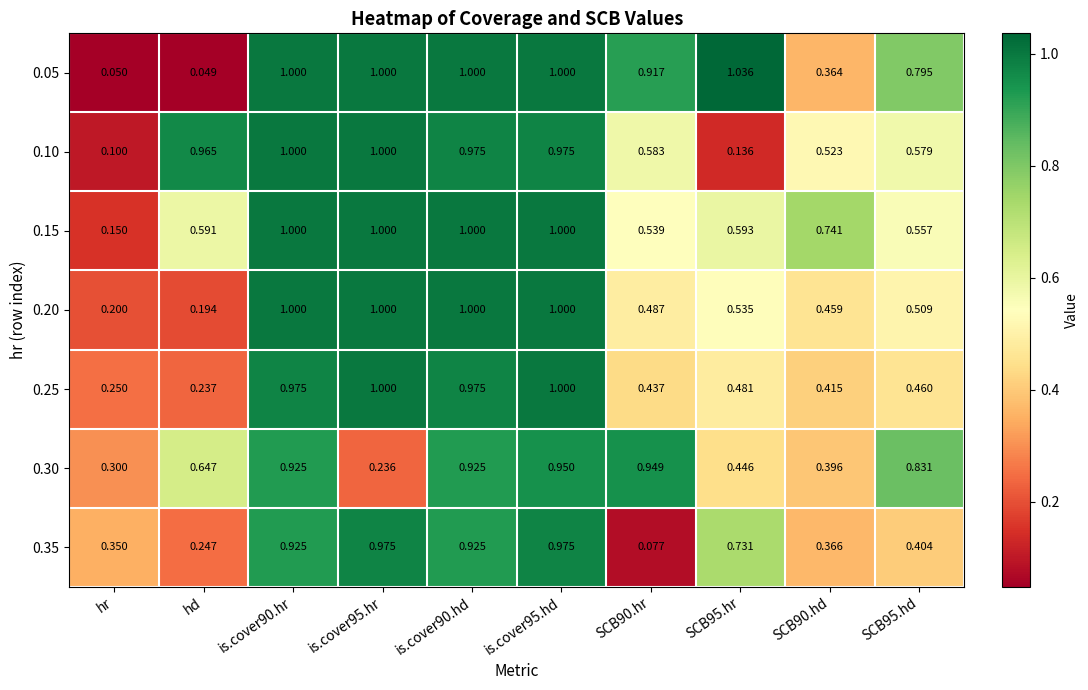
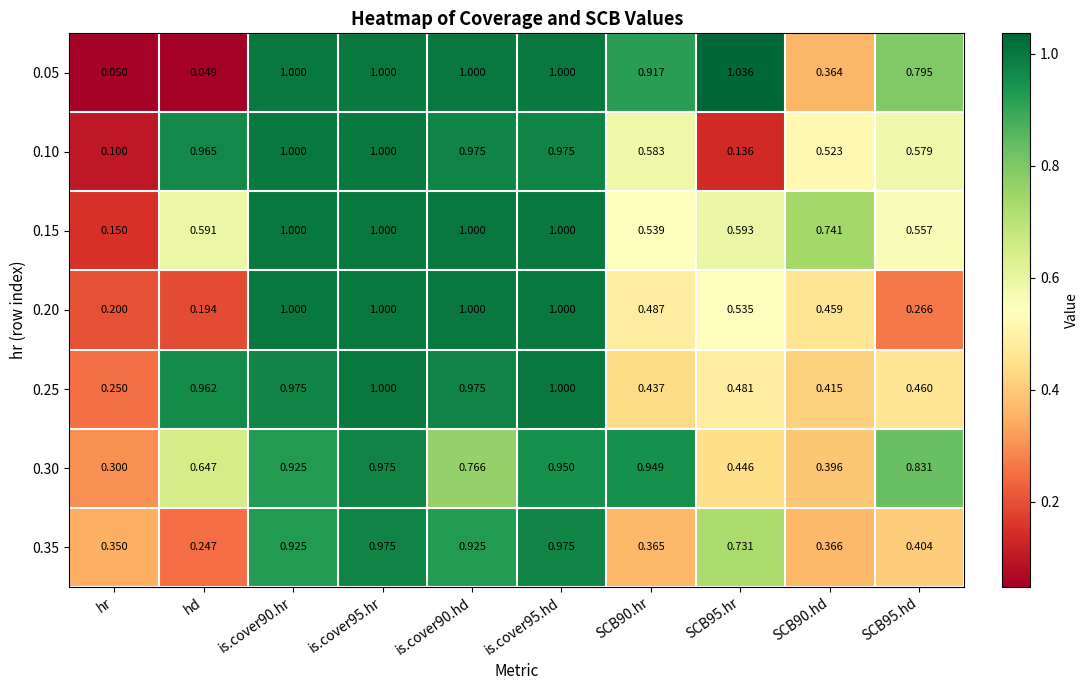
  {
    "0.05": {
      "hr": 0.050,
      "hd": 0.049,
      "is.cover90.hr": 1.000,
      "is.cover95.hr": 1.000,
      "is.cover90.hd": 1.000,
      "is.cover95.hd": 1.000,
      "SCB90.hr": 0.917,
      "SCB95.hr": 1.036,
      "SCB90.hd": 0.364,
      "SCB95.hd": 0.795
    },
    "0.10": {
      "hr": 0.100,
      "hd": 0.965,
      "is.cover90.hr": 1.000,
      "is.cover95.hr": 1.000,
      "is.cover90.hd": 0.975,
      "is.cover95.hd": 0.975,
      "SCB90.hr": 0.583,
      "SCB95.hr": 0.136,
      "SCB90.hd": 0.523,
      "SCB95.hd": 0.579
    },
    "0.15": {
      "hr": 0.150,
      "hd": 0.591,
      "is.cover90.hr": 1.000,
      "is.cover95.hr": 1.000,
      "is.cover90.hd": 1.000,
      "is.cover95.hd": 1.000,
      "SCB90.hr": 0.539,
      "SCB95.hr": 0.593,
      "SCB90.hd": 0.741,
      "SCB95.hd": 0.557
    },
    "0.20": {
      "hr": 0.200,
      "hd": 0.194,
      "is.cover90.hr": 1.000,
      "is.cover95.hr": 1.000,
      "is.cover90.hd": 1.000,
      "is.cover95.hd": 1.000,
      "SCB90.hr": 0.487,
      "SCB95.hr": 0.535,
      "SCB90.hd": 0.459,
-     "SCB95.hd": 0.509
+     "SCB95.hd": 0.266
    },
    "0.25": {
      "hr": 0.250,
-     "hd": 0.237,
+     "hd": 0.962,
      "is.cover90.hr": 0.975,
      "is.cover95.hr": 1.000,
      "is.cover90.hd": 0.975,
      "is.cover95.hd": 1.000,
      "SCB90.hr": 0.437,
      "SCB95.hr": 0.481,
      "SCB90.hd": 0.415,
      "SCB95.hd": 0.460
    },
    "0.30": {
      "hr": 0.300,
      "hd": 0.647,
      "is.cover90.hr": 0.925,
-     "is.cover95.hr": 0.236,
-     "is.cover90.hd": 0.925,
+     "is.cover95.hr": 0.975,
+     "is.cover90.hd": 0.766,
      "is.cover95.hd": 0.950,
      "SCB90.hr": 0.949,
      "SCB95.hr": 0.446,
      "SCB90.hd": 0.396,
      "SCB95.hd": 0.831
    },
    "0.35": {
      "hr": 0.350,
      "hd": 0.247,
      "is.cover90.hr": 0.925,
      "is.cover95.hr": 0.975,
      "is.cover90.hd": 0.925,
      "is.cover95.hd": 0.975,
-     "SCB90.hr": 0.077,
+     "SCB90.hr": 0.365,
      "SCB95.hr": 0.731,
      "SCB90.hd": 0.366,
      "SCB95.hd": 0.404
    }
  }
